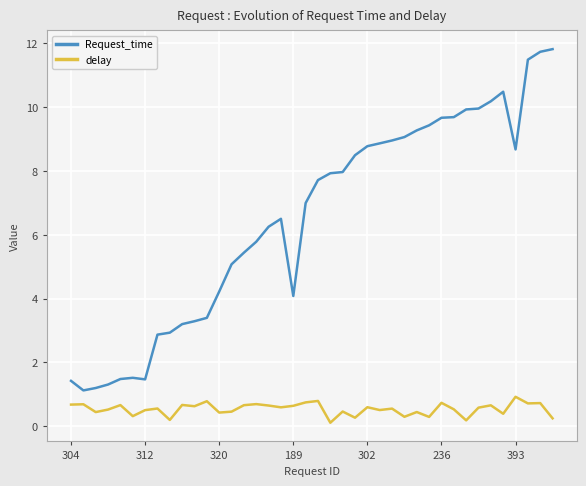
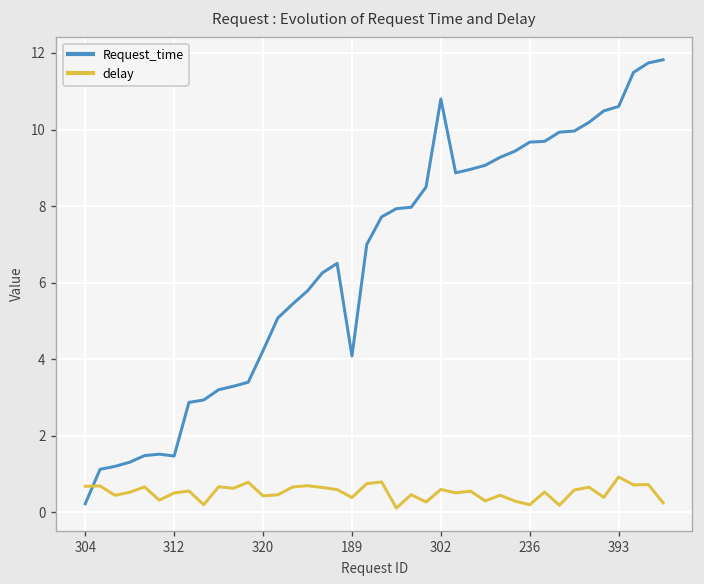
  {
    "Request_time": {
-     "304": 1.4,
+     "304": 0.2,
      "312": 1.5,
      "320": 4.2,
      "189": 4.1,
-     "302": 8.8,
+     "302": 10.8,
      "236": 9.7,
-     "393": 8.7
+     "393": 10.6
    },
    "delay": {
      "304": 0.7,
      "312": 0.5,
      "320": 0.4,
-     "189": 0.6,
+     "189": 0.4,
      "302": 0.6,
-     "236": 0.7,
+     "236": 0.2,
      "393": 0.9
    }
  }
